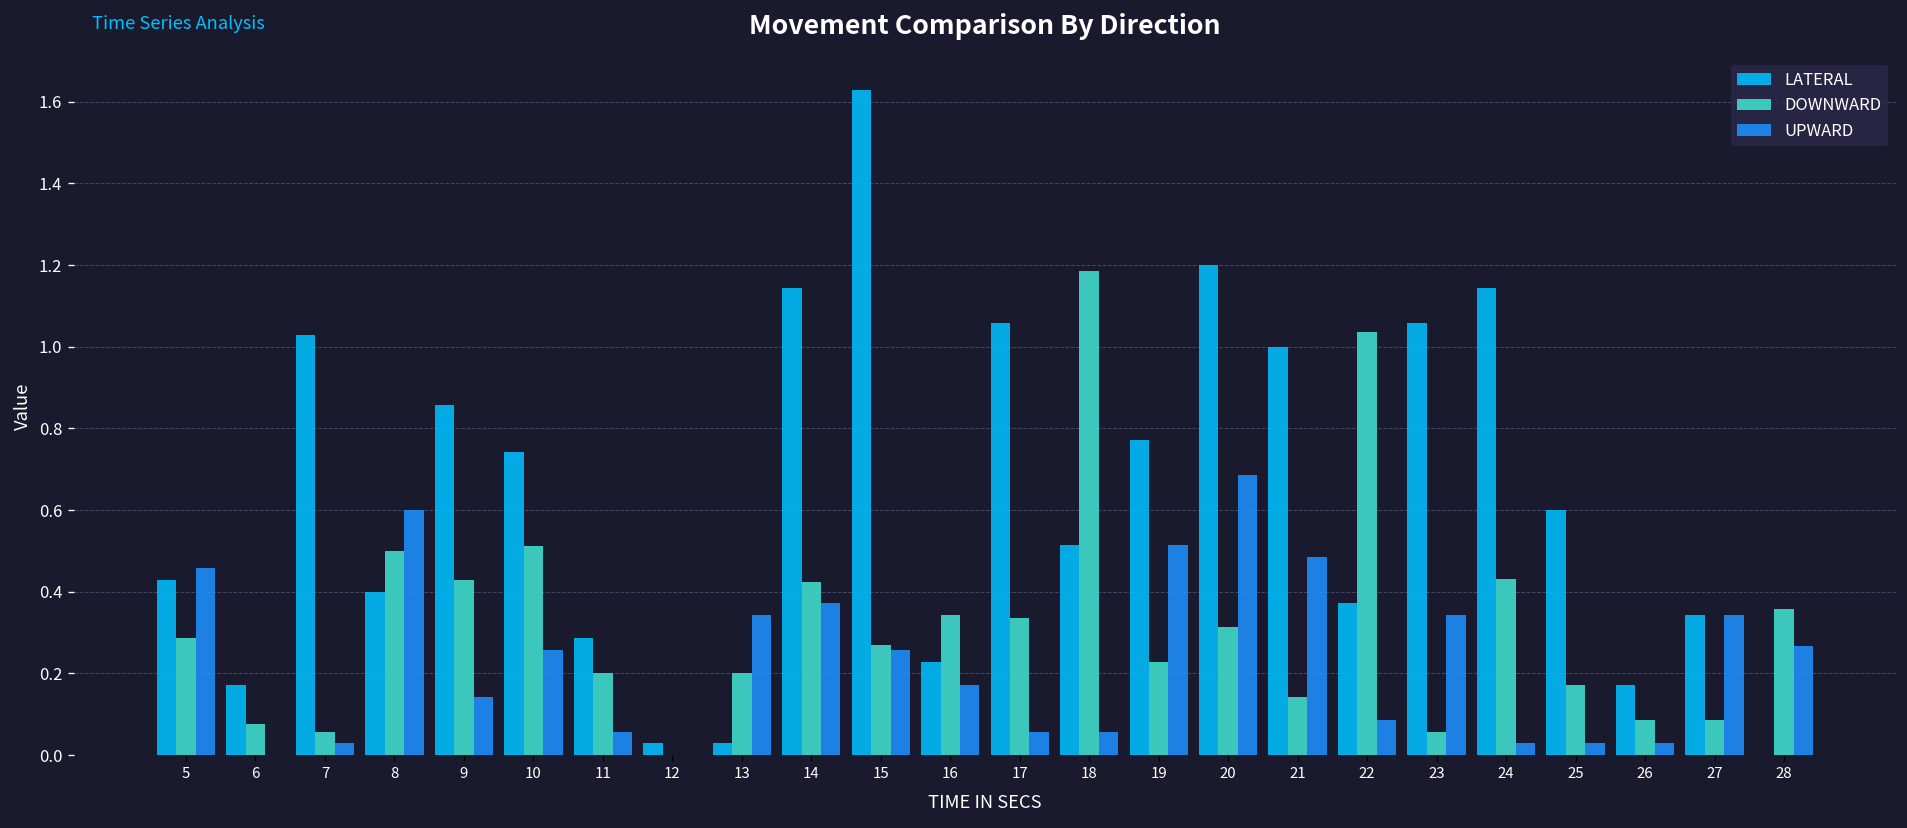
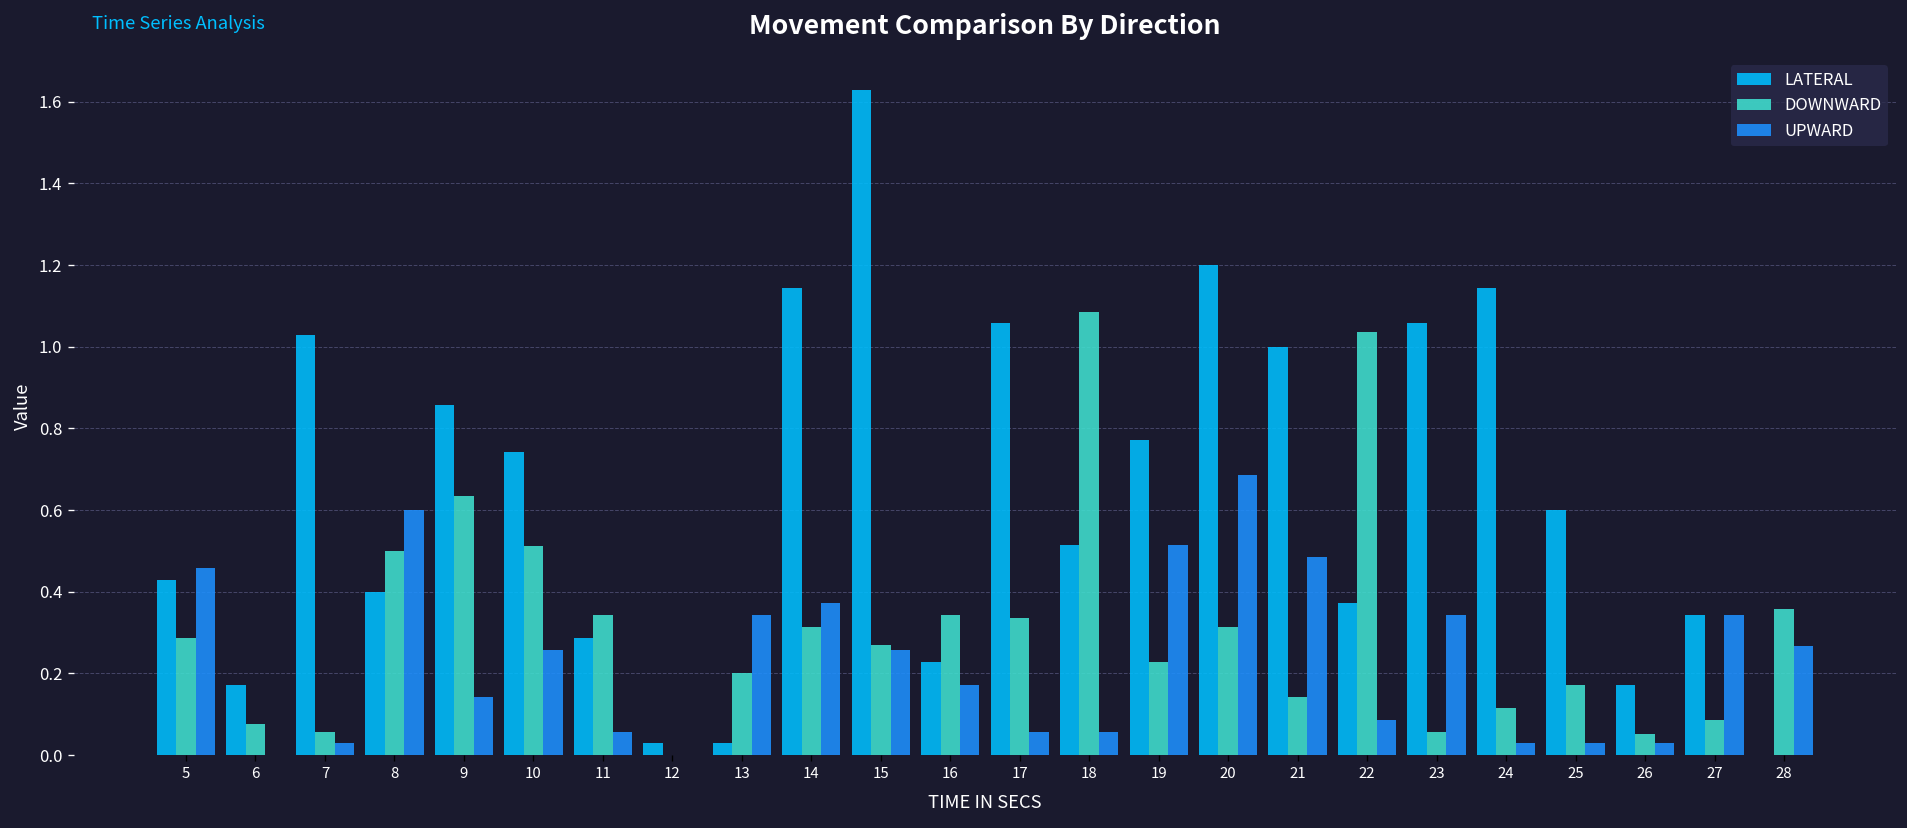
  {
    "DOWNWARD": {
      "5": 0.29,
      "6": 0.08,
      "7": 0.06,
      "8": 0.50,
-     "9": 0.43,
+     "9": 0.63,
      "10": 0.51,
-     "11": 0.20,
+     "11": 0.34,
      "12": 0.00,
      "13": 0.20,
-     "14": 0.42,
+     "14": 0.31,
      "15": 0.27,
      "16": 0.34,
      "17": 0.33,
-     "18": 1.19,
+     "18": 1.09,
      "19": 0.23,
      "20": 0.31,
      "21": 0.14,
      "22": 1.04,
      "23": 0.06,
-     "24": 0.43,
+     "24": 0.11,
      "25": 0.17,
-     "26": 0.09,
+     "26": 0.05,
      "27": 0.09,
      "28": 0.36
    }
  }
